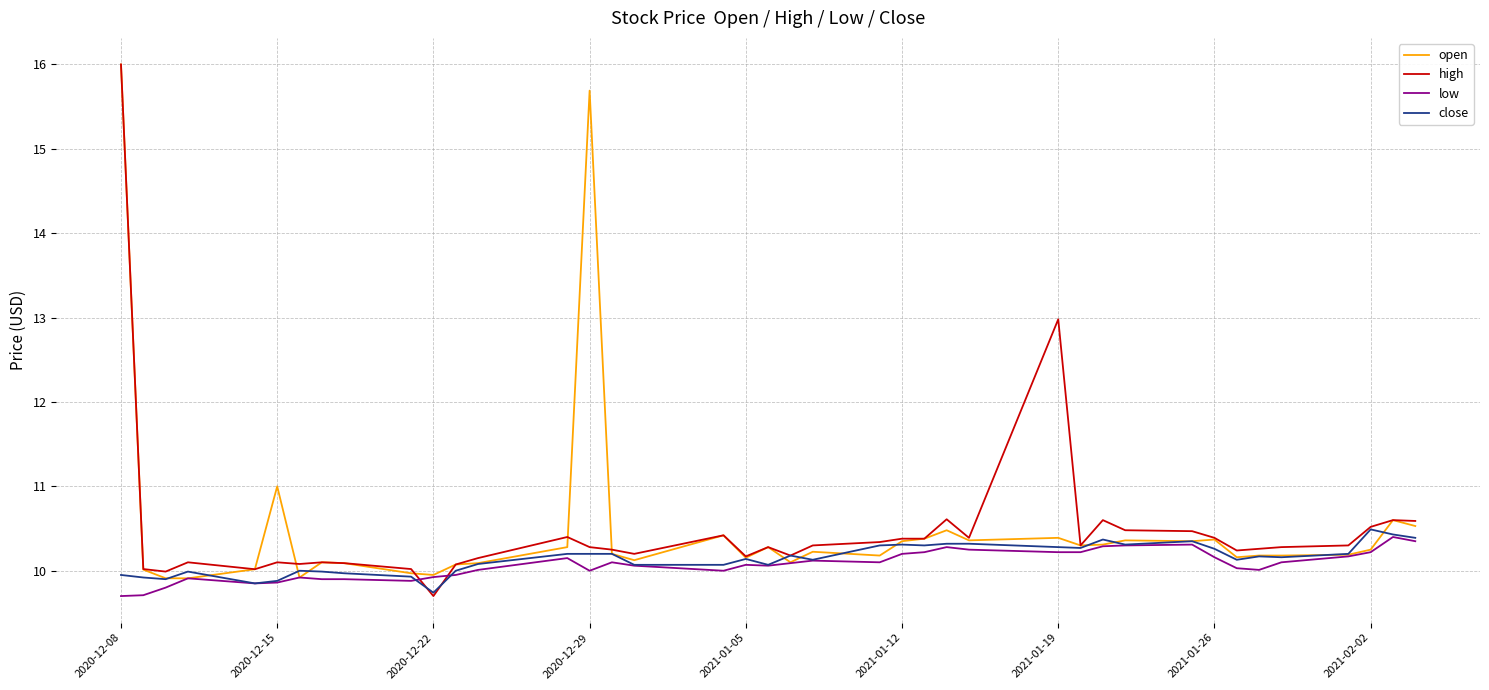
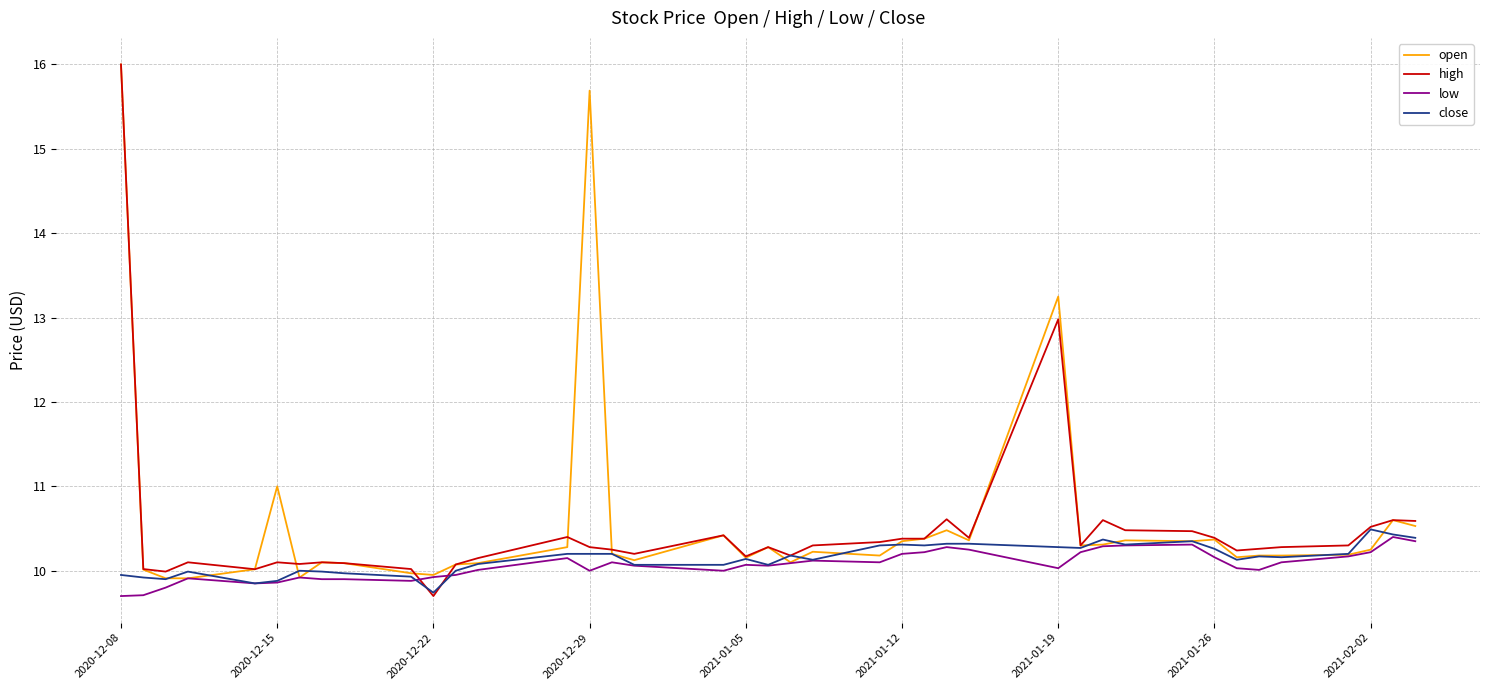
  {
    "open": {
      "2020-12-15": 11.0,
      "2020-12-29": 15.7,
-     "2021-01-19": 10.4,
+     "2021-01-19": 13.3,
      "2021-02-02": 10.3
    },
    "high": {
      "2020-12-15": 10.1,
      "2020-12-22": 9.7,
      "2020-12-29": 10.3,
      "2021-01-19": 13.0
    },
    "low": {
      "2020-12-08": 9.7,
      "2020-12-29": 10.0,
      "2021-01-05": 10.1,
      "2021-01-12": 10.2,
-     "2021-01-19": 10.2,
+     "2021-01-19": 10.0,
      "2021-01-26": 10.2,
      "2021-02-02": 10.2
    },
    "close": {
      "2020-12-08": 10.0,
      "2020-12-22": 9.7,
      "2020-12-29": 10.2,
      "2021-01-12": 10.3,
      "2021-01-19": 10.3,
      "2021-01-26": 10.3
    }
  }
